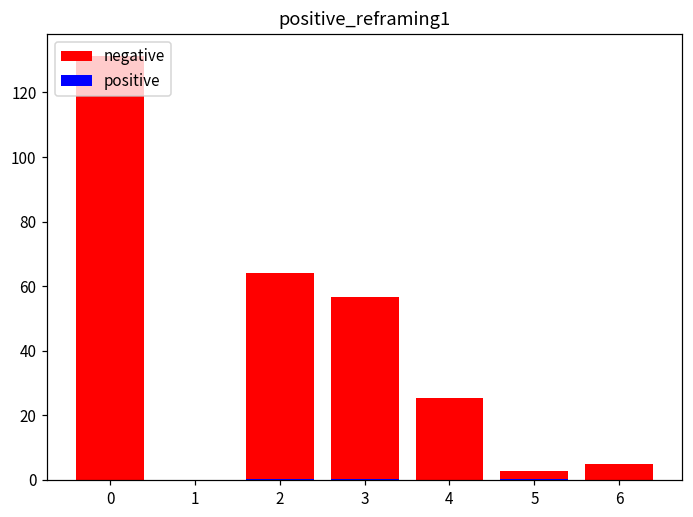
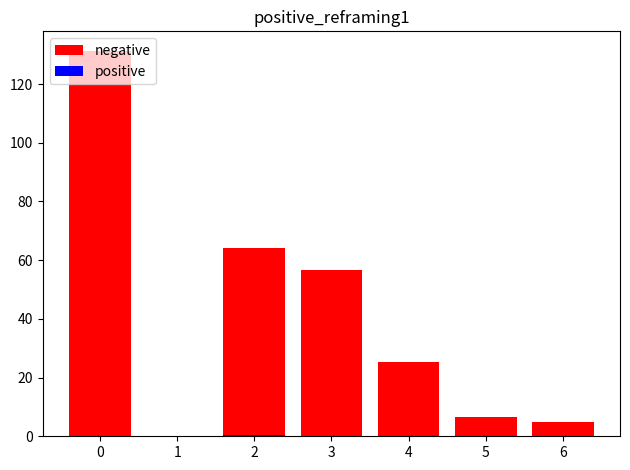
  {
    "negative": {
      "1": 0,
      "2": 64,
      "3": 57,
      "4": 25,
-     "5": 3,
+     "5": 6,
      "6": 5
    },
    "positive": {
      "0": 0,
      "1": 0,
      "4": 0,
      "6": 0
    }
  }
